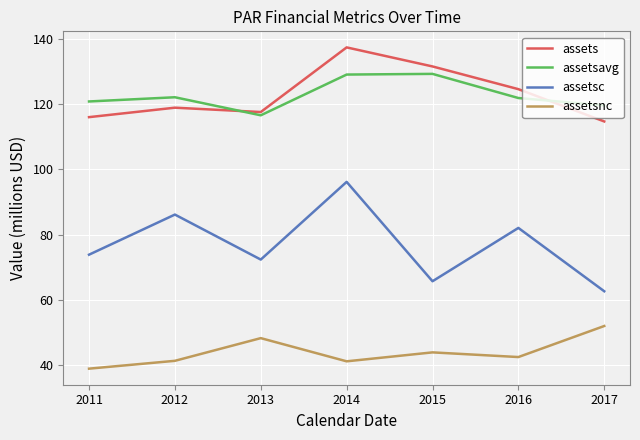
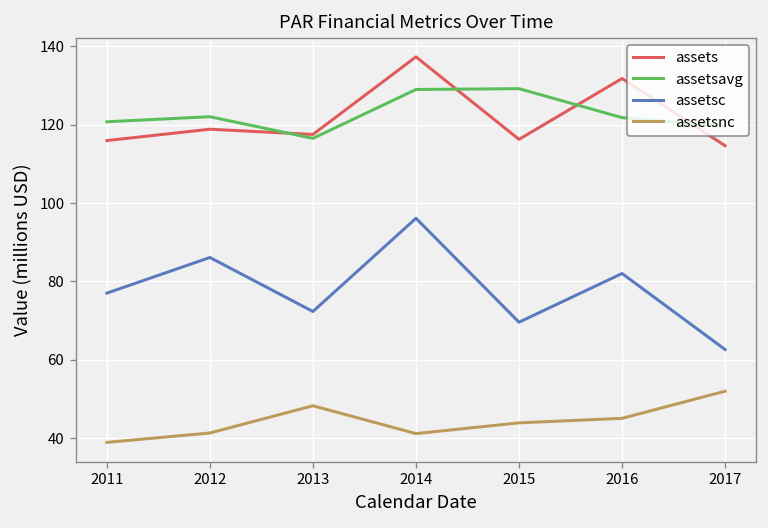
  {
    "assets": {
      "2011": 116,
      "2012": 119,
      "2013": 118,
      "2014": 137,
-     "2015": 131,
-     "2016": 125,
+     "2015": 116,
+     "2016": 132,
      "2017": 115
    },
    "assetsavg": {
      "2011": 121,
      "2012": 122,
      "2013": 117,
      "2014": 129,
      "2015": 129,
      "2016": 122
    },
    "assetsc": {
-     "2011": 74,
+     "2011": 77,
      "2012": 86,
      "2013": 72,
      "2014": 96,
-     "2015": 66,
+     "2015": 70,
      "2016": 82,
      "2017": 63
    },
    "assetsnc": {
      "2011": 39,
      "2012": 41,
      "2013": 48,
      "2014": 41,
      "2015": 44,
-     "2016": 42,
+     "2016": 45,
      "2017": 52
    }
  }
